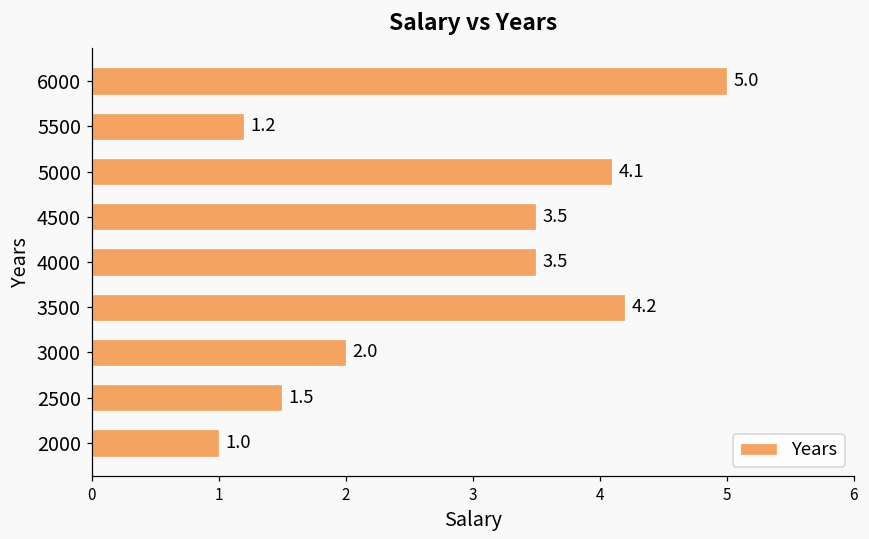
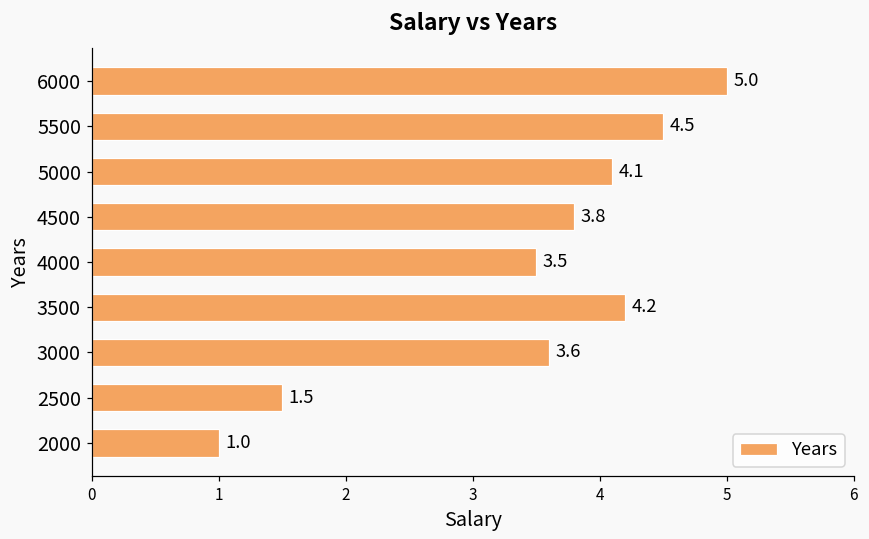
  {
    "6000": 5.0,
-   "5500": 1.2,
+   "5500": 4.5,
    "5000": 4.1,
-   "4500": 3.5,
+   "4500": 3.8,
    "4000": 3.5,
    "3500": 4.2,
-   "3000": 2.0,
+   "3000": 3.6,
    "2500": 1.5,
    "2000": 1.0
  }
